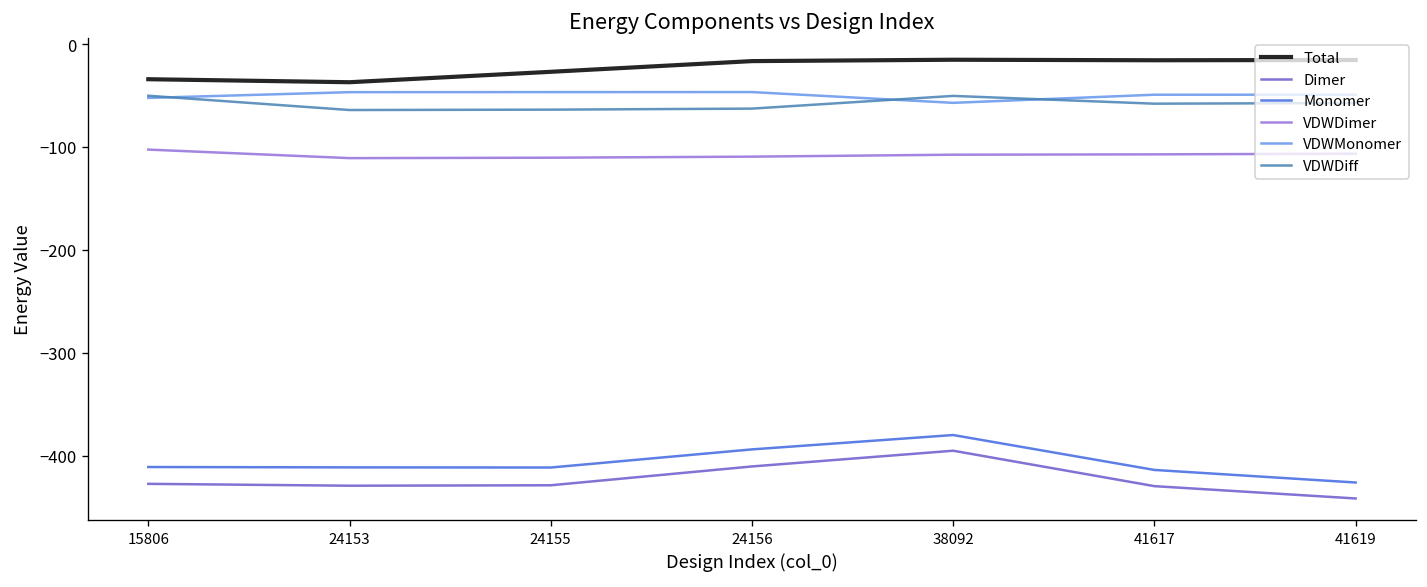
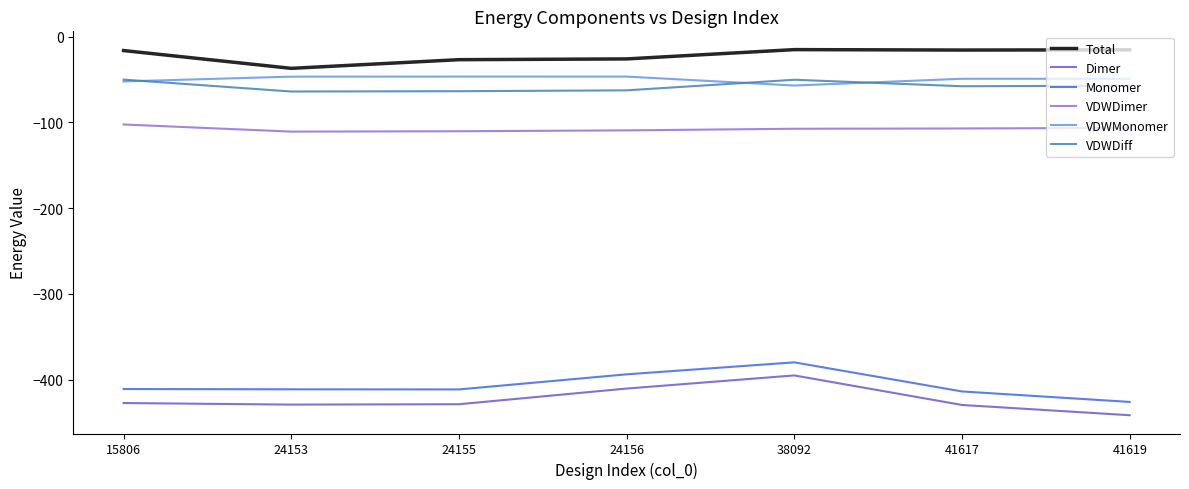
  {
    "Total": {
-     "15806": -30,
+     "15806": -20,
      "24153": -40,
      "24155": -30,
-     "24156": -20,
+     "24156": -30,
      "38092": -20,
      "41617": -20
    }
  }
